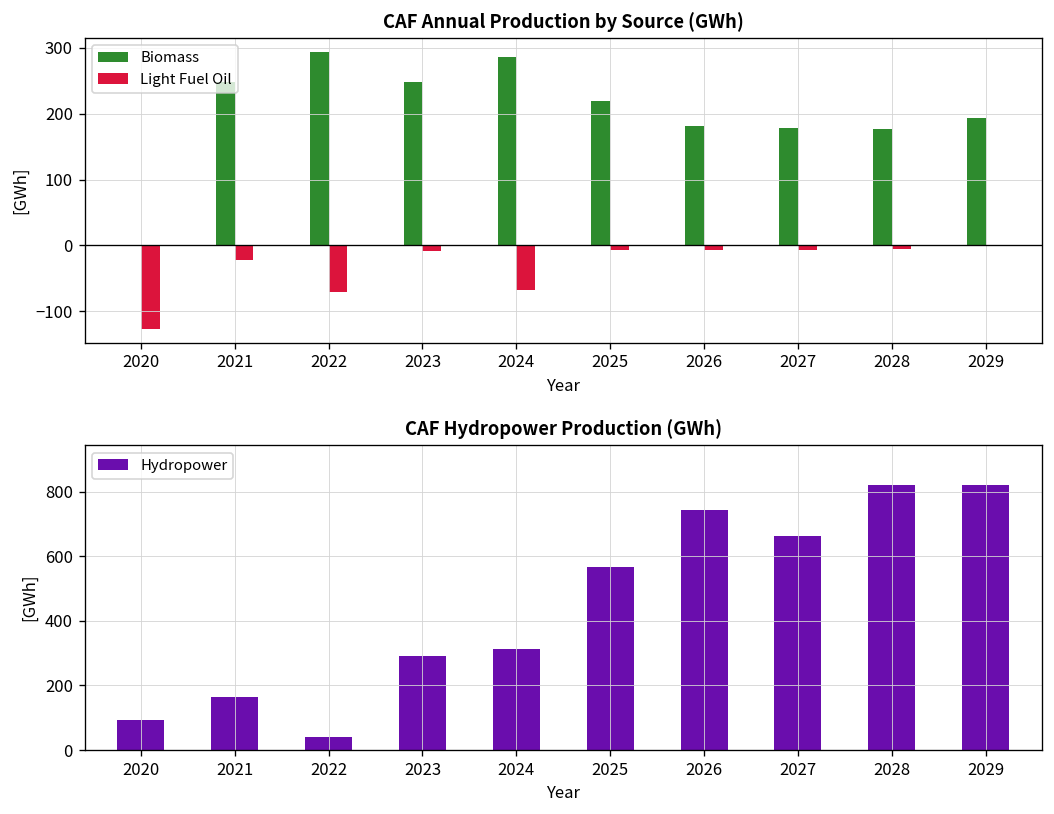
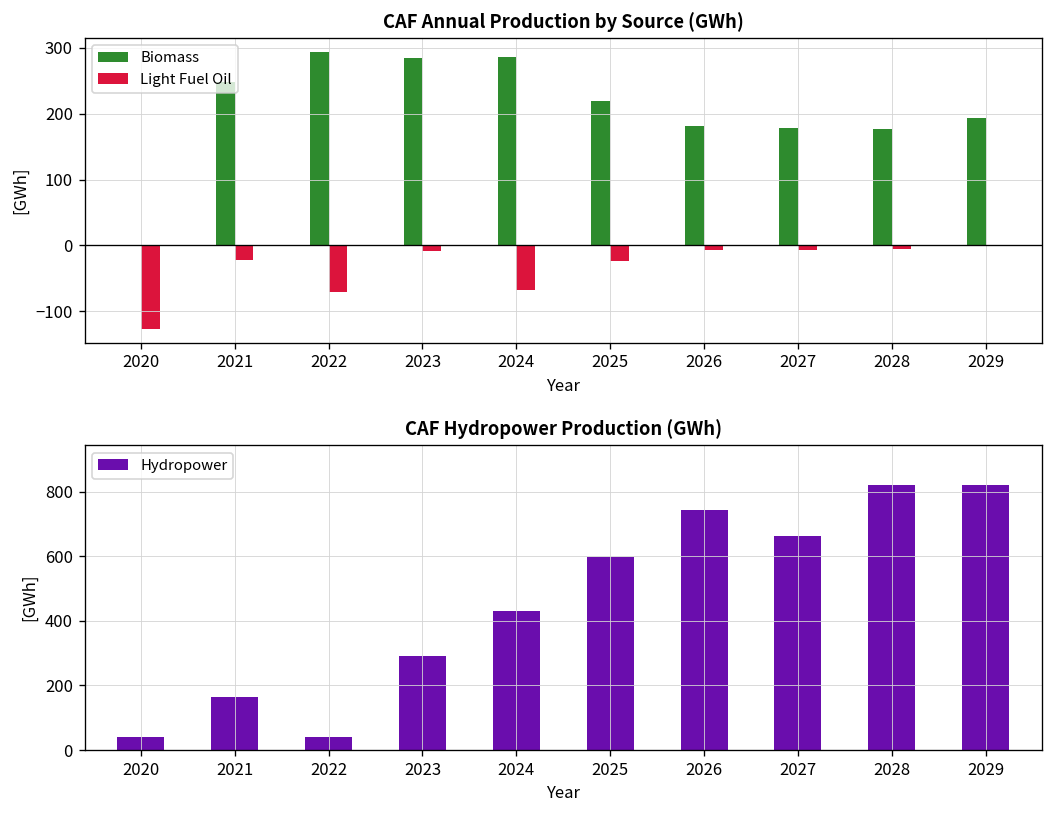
  {
    "CAF Annual Production by Source (GWh)": {
      "Biomass": {
        "2020": 0,
        "2022": 290,
-       "2023": 250,
+       "2023": 280,
        "2024": 290,
        "2025": 220,
        "2026": 180,
        "2027": 180,
        "2028": 180,
        "2029": 190
      },
      "Light Fuel Oil": {
        "2020": -130,
        "2021": -20,
        "2022": -70,
        "2023": -10,
        "2024": -70,
-       "2025": -10,
+       "2025": -20,
        "2026": -10,
        "2027": -10,
        "2028": -10,
        "2029": 0
      }
    },
    "CAF Hydropower Production (GWh)": {
-     "2020": 90,
+     "2020": 40,
      "2021": 170,
      "2022": 40,
      "2023": 290,
-     "2024": 310,
-     "2025": 570,
+     "2024": 430,
+     "2025": 600,
      "2026": 740,
      "2027": 660,
      "2028": 820,
      "2029": 820
    }
  }
